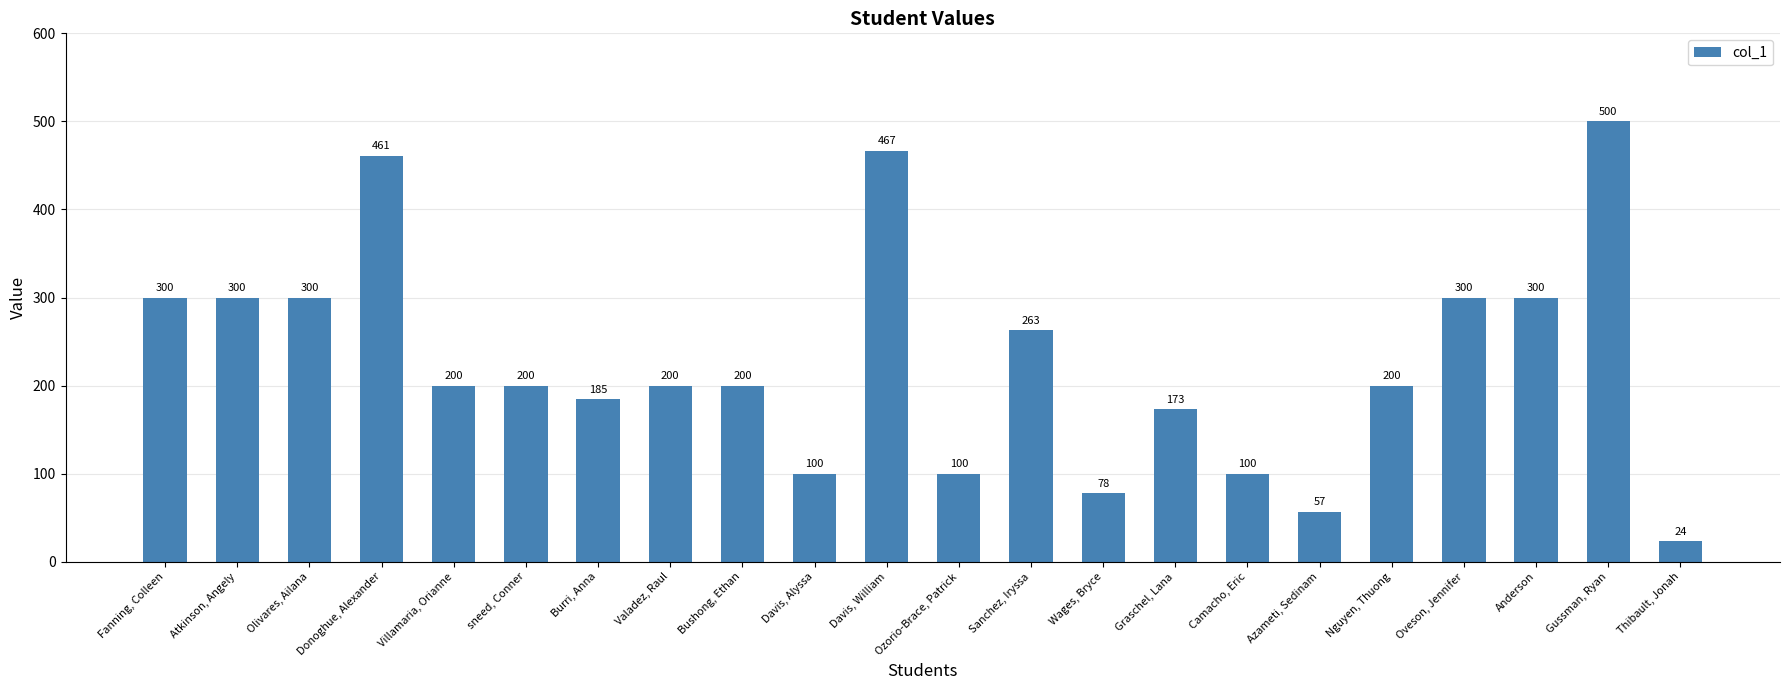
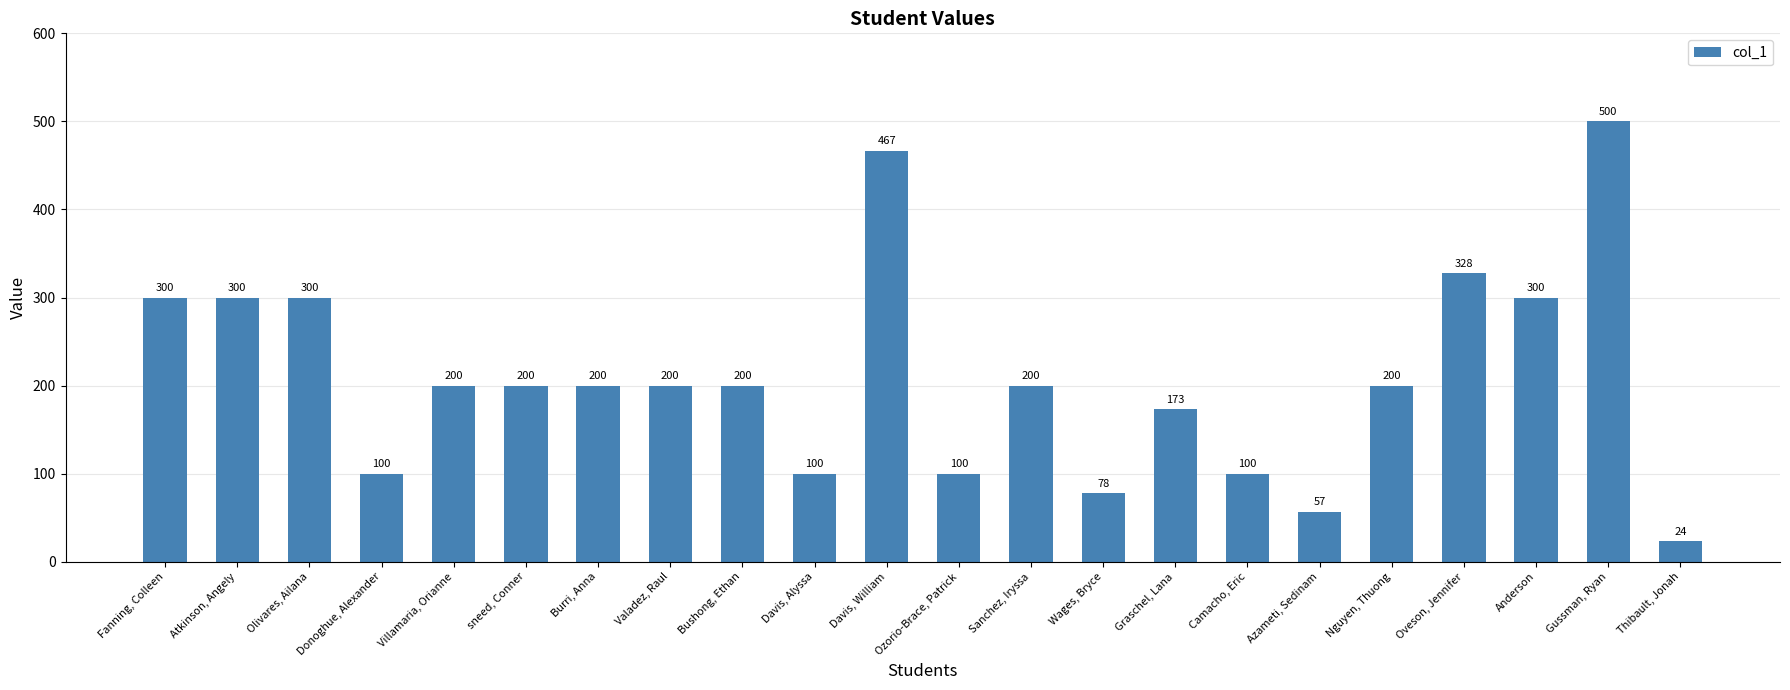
  {
    "Fanning, Colleen": 300,
    "Atkinson, Angely": 300,
    "Olivares, Ailana": 300,
-   "Donoghue, Alexander": 461,
+   "Donoghue, Alexander": 100,
    "Villamaria, Orianne": 200,
    "sneed, Conner": 200,
-   "Burri, Anna": 185,
+   "Burri, Anna": 200,
    "Valadez, Raul": 200,
    "Bushong, Ethan": 200,
    "Davis, Alyssa": 100,
    "Davis, William": 467,
    "Ozorio-Brace, Patrick": 100,
-   "Sanchez, Iryssa": 263,
+   "Sanchez, Iryssa": 200,
    "Wages, Bryce": 78,
    "Graschel, Lana": 173,
    "Camacho, Eric": 100,
    "Azameti, Sedinam": 57,
    "Nguyen, Thuong": 200,
-   "Oveson, Jennifer": 300,
+   "Oveson, Jennifer": 328,
    "Anderson": 300,
    "Gussman, Ryan": 500,
    "Thibault, Jonah": 24
  }
